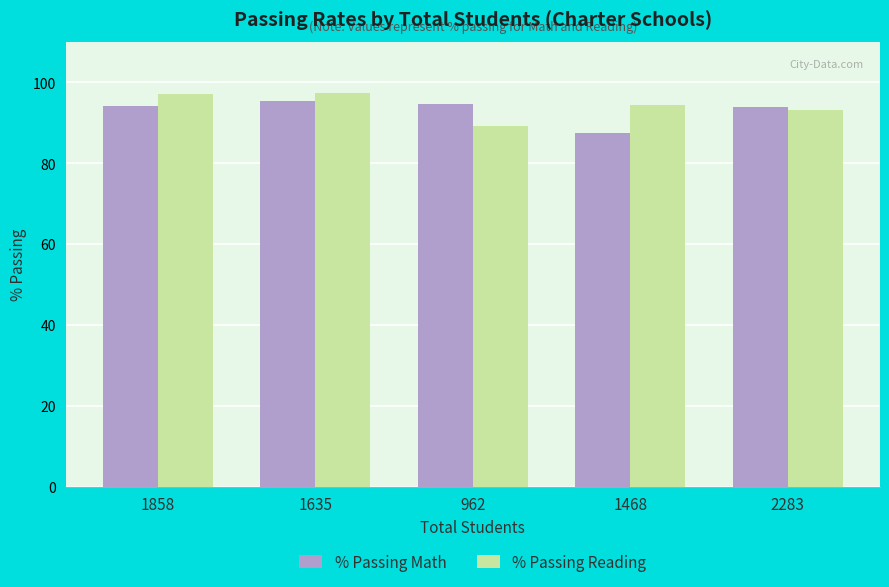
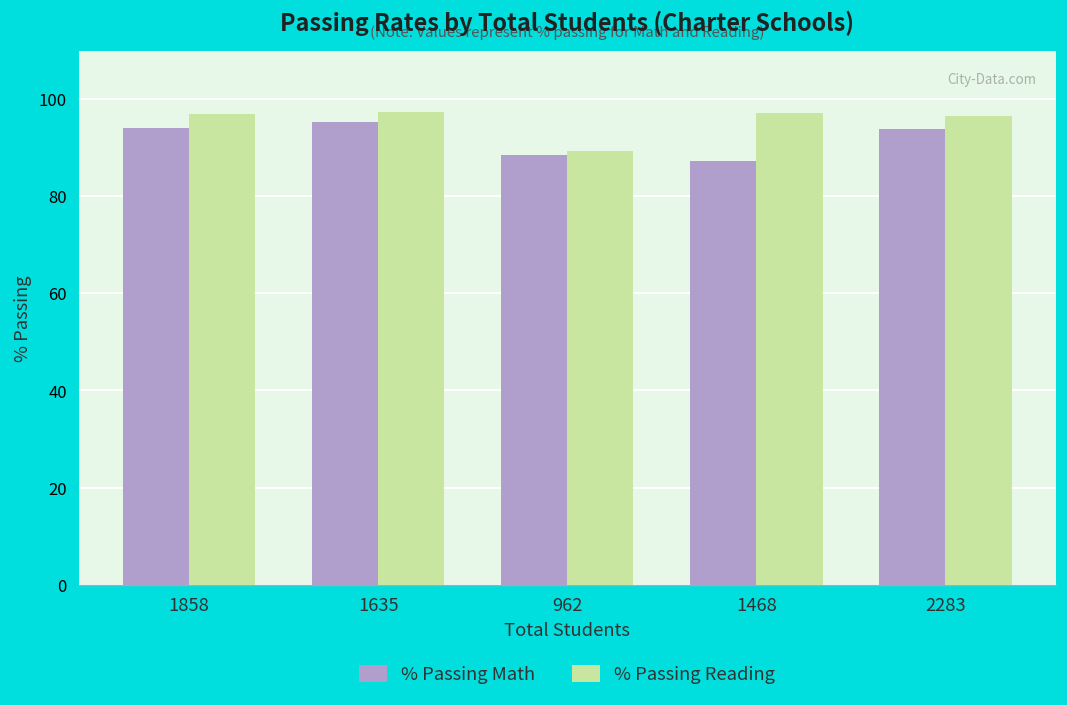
  {
    "% Passing Math": {
      "1858": 94,
      "1635": 95,
-     "962": 95,
+     "962": 89,
      "1468": 87,
      "2283": 94
    },
    "% Passing Reading": {
      "1858": 97,
      "1635": 97,
      "962": 89,
-     "1468": 94,
-     "2283": 93
+     "1468": 97,
+     "2283": 97
    }
  }
